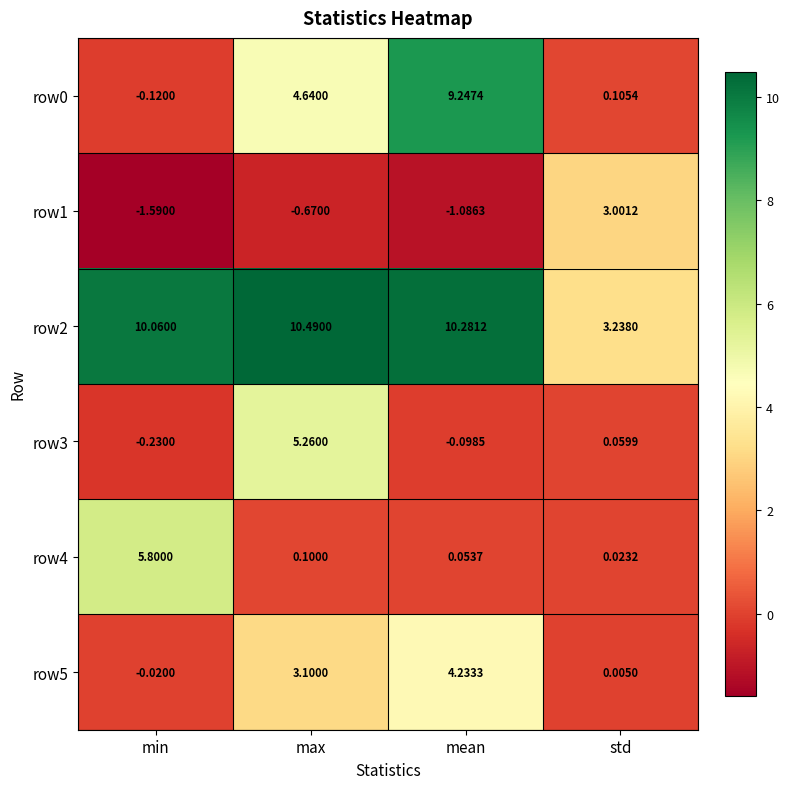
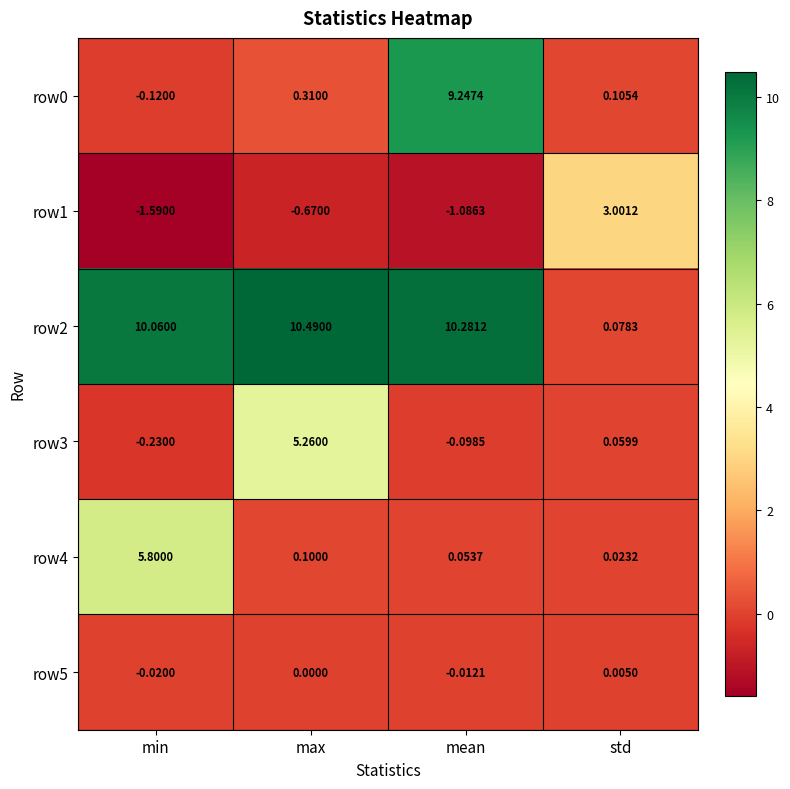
  {
    "row0": {
      "min": -0.1200,
-     "max": 4.6400,
+     "max": 0.3100,
      "mean": 9.2474,
      "std": 0.1054
    },
    "row1": {
      "min": -1.5900,
      "max": -0.6700,
      "mean": -1.0863,
      "std": 3.0012
    },
    "row2": {
      "min": 10.0600,
      "max": 10.4900,
      "mean": 10.2812,
-     "std": 3.2380
+     "std": 0.0783
    },
    "row3": {
      "min": -0.2300,
      "max": 5.2600,
      "mean": -0.0985,
      "std": 0.0599
    },
    "row4": {
      "min": 5.8000,
      "max": 0.1000,
      "mean": 0.0537,
      "std": 0.0232
    },
    "row5": {
      "min": -0.0200,
-     "max": 3.1000,
-     "mean": 4.2333,
+     "max": 0.0000,
+     "mean": -0.0121,
      "std": 0.0050
    }
  }
